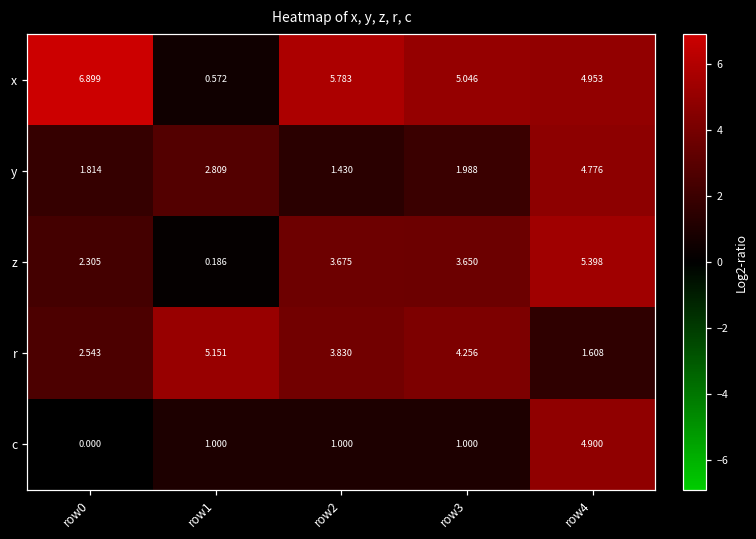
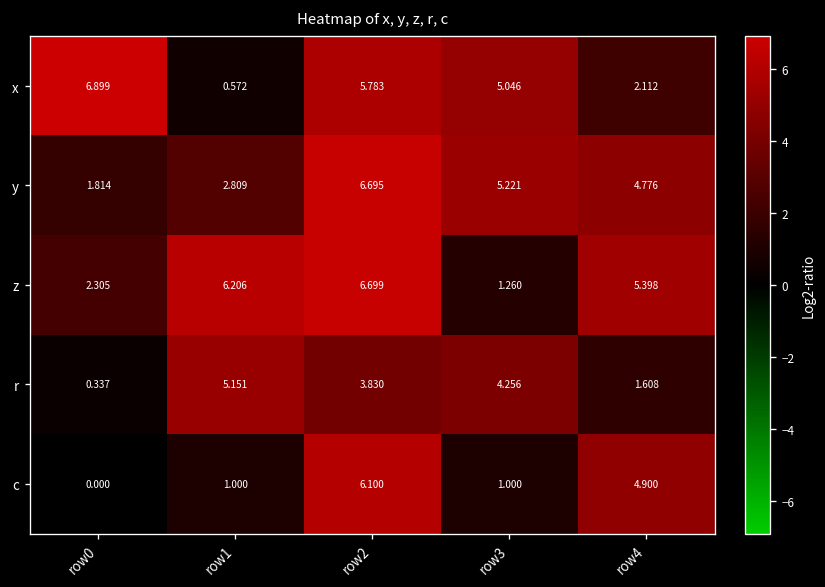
  {
    "x": {
      "row0": 6.899,
      "row1": 0.572,
      "row2": 5.783,
      "row3": 5.046,
-     "row4": 4.953
+     "row4": 2.112
    },
    "y": {
      "row0": 1.814,
      "row1": 2.809,
-     "row2": 1.430,
-     "row3": 1.988,
+     "row2": 6.695,
+     "row3": 5.221,
      "row4": 4.776
    },
    "z": {
      "row0": 2.305,
-     "row1": 0.186,
-     "row2": 3.675,
-     "row3": 3.650,
+     "row1": 6.206,
+     "row2": 6.699,
+     "row3": 1.260,
      "row4": 5.398
    },
    "r": {
-     "row0": 2.543,
+     "row0": 0.337,
      "row1": 5.151,
      "row2": 3.830,
      "row3": 4.256,
      "row4": 1.608
    },
    "c": {
      "row0": 0.000,
      "row1": 1.000,
-     "row2": 1.000,
+     "row2": 6.100,
      "row3": 1.000,
      "row4": 4.900
    }
  }
